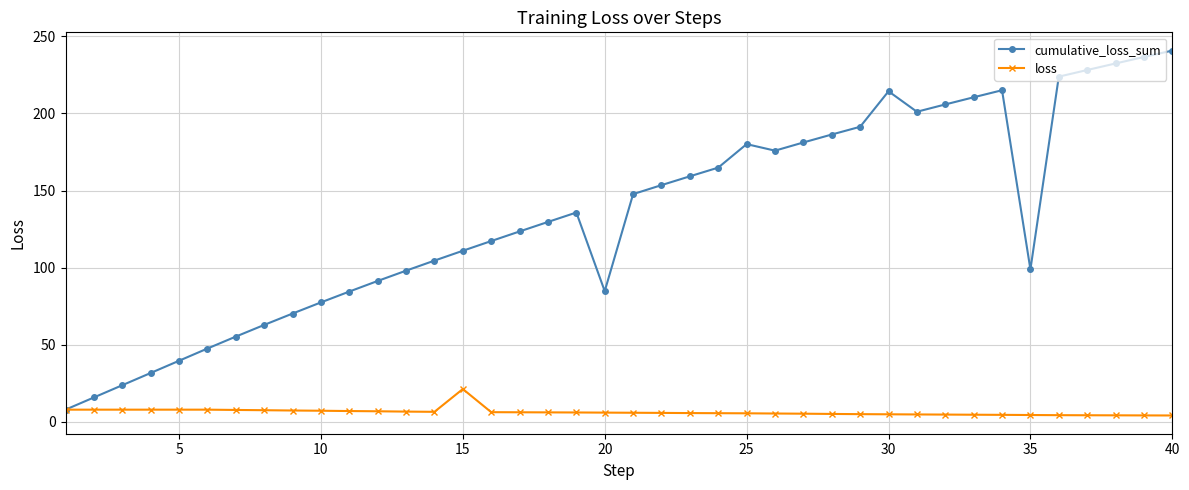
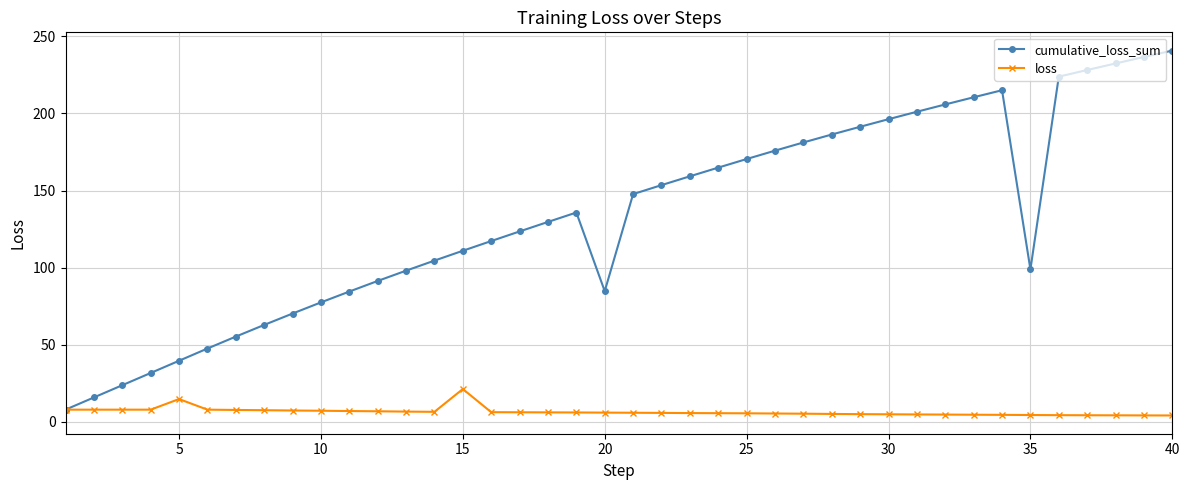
  {
    "cumulative_loss_sum": {
      "5": 40,
      "10": 77,
      "15": 111,
      "20": 85,
-     "25": 180,
-     "30": 214,
+     "25": 170,
+     "30": 196,
      "35": 99,
      "40": 241
    },
    "loss": {
-     "5": 8,
+     "5": 15,
      "10": 7,
      "15": 21,
      "20": 6,
      "25": 6,
      "30": 5,
      "35": 4,
      "40": 4
    }
  }
